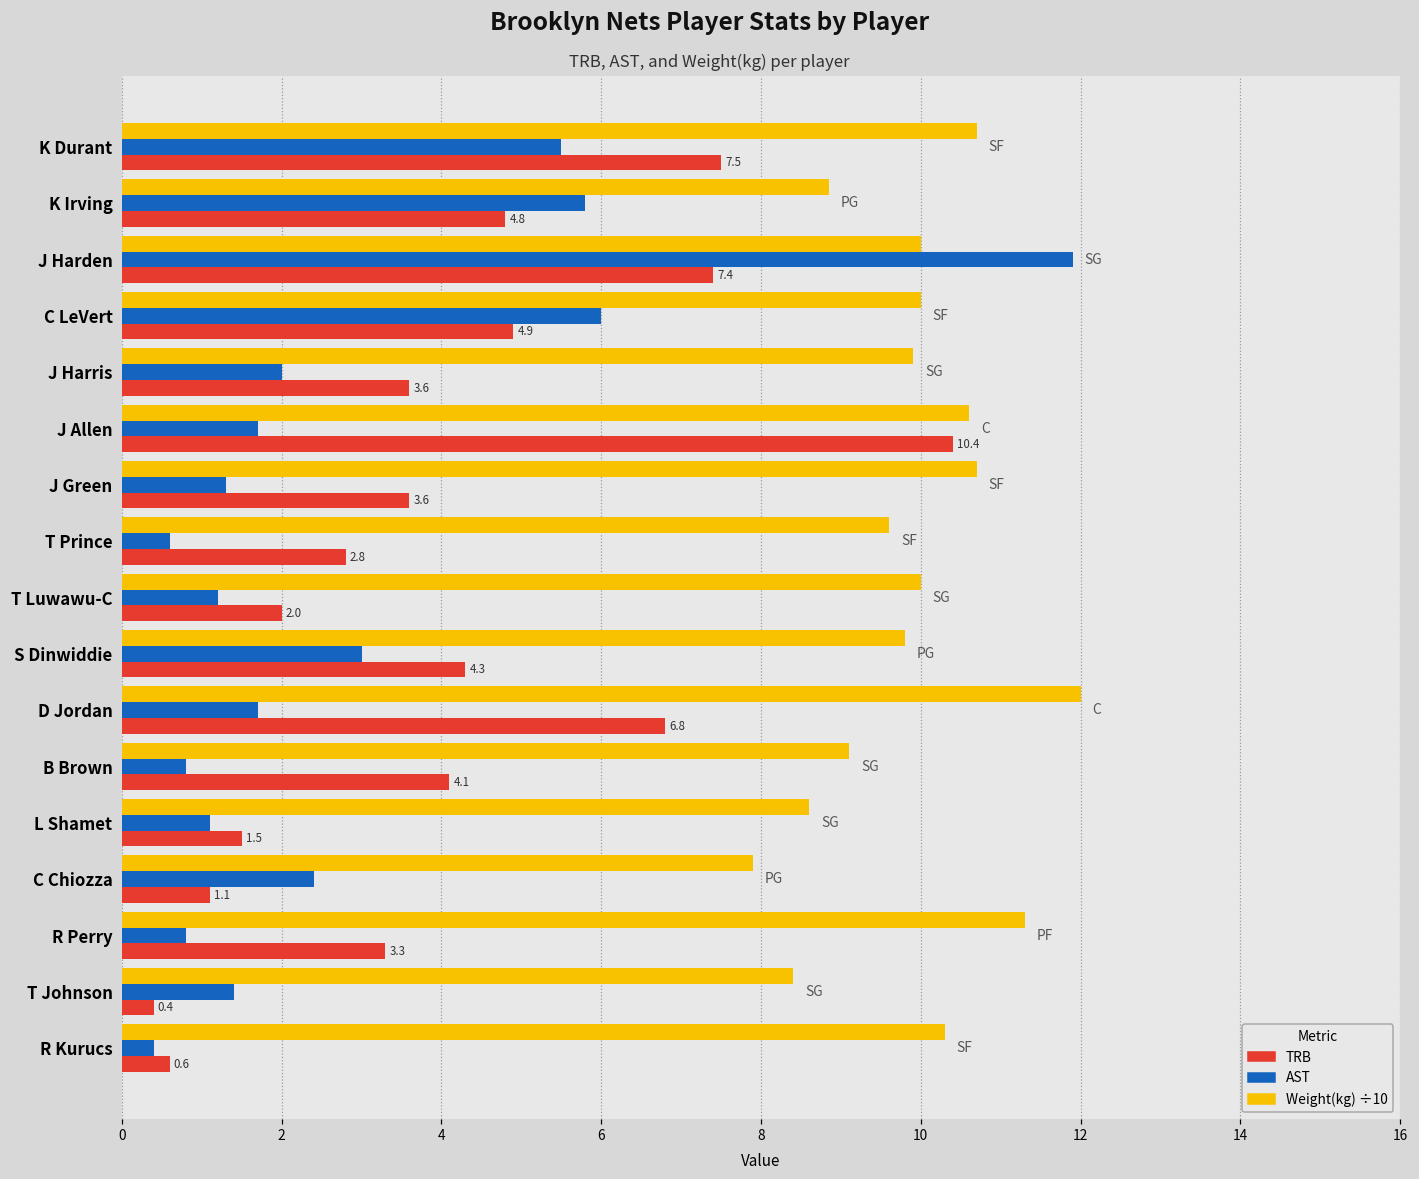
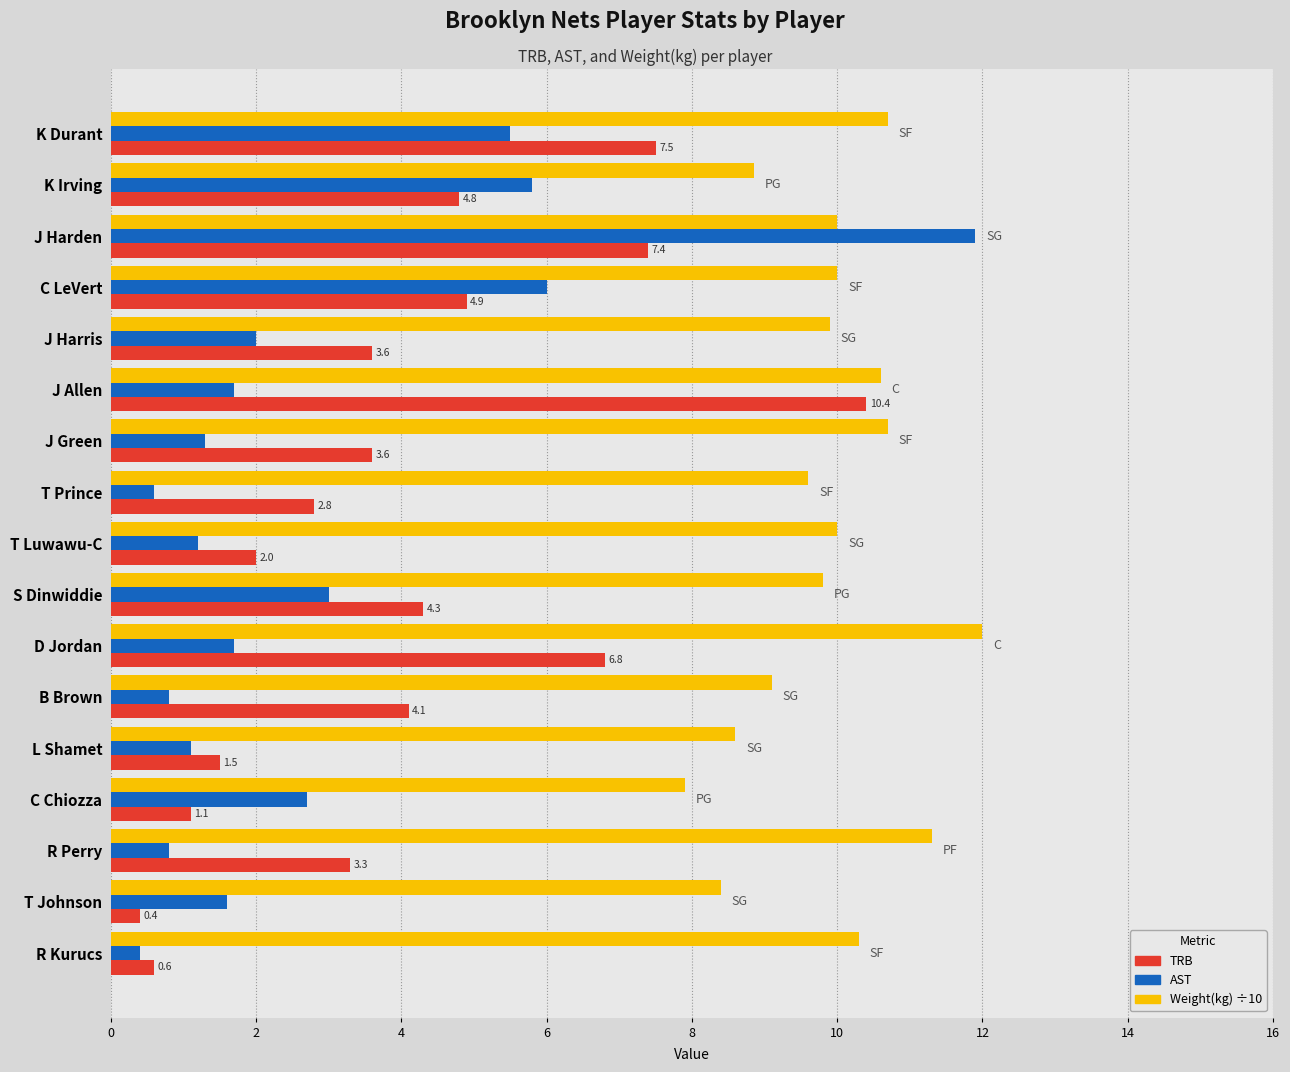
  {
    "TRB": {
      "K Durant": 7.5,
      "K Irving": 4.8,
      "J Harden": 7.4,
      "C LeVert": 4.9,
      "J Harris": 3.6,
      "J Allen": 10.4,
      "J Green": 3.6,
      "T Prince": 2.8,
      "T Luwawu-C": 2.0,
      "S Dinwiddie": 4.3,
      "D Jordan": 6.8,
      "B Brown": 4.1,
      "L Shamet": 1.5,
      "C Chiozza": 1.1,
      "R Perry": 3.3,
      "T Johnson": 0.4,
      "R Kurucs": 0.6
    },
    "AST": {
      "K Durant": 5.5,
      "K Irving": 5.8,
      "J Harden": 11.9,
      "C LeVert": 6.0,
      "J Harris": 2.0,
      "J Allen": 1.7,
      "J Green": 1.3,
      "T Prince": 0.6,
      "T Luwawu-C": 1.2,
      "S Dinwiddie": 3.0,
      "D Jordan": 1.7,
      "B Brown": 0.8,
      "L Shamet": 1.1,
-     "C Chiozza": 2.4,
+     "C Chiozza": 2.7,
      "R Perry": 0.8,
-     "T Johnson": 1.4
+     "T Johnson": 1.6
    },
    "Weight(kg) ÷10": {
      "K Durant": 10.7,
      "K Irving": 8.9,
      "J Harden": 10.0,
      "C LeVert": 10.0,
      "J Harris": 9.9,
      "J Allen": 10.6,
      "J Green": 10.7,
      "T Prince": 9.6,
      "T Luwawu-C": 10.0,
      "S Dinwiddie": 9.8,
      "D Jordan": 12.0,
      "B Brown": 9.1,
      "L Shamet": 8.6,
      "C Chiozza": 7.9,
      "R Perry": 11.3,
      "T Johnson": 8.4,
      "R Kurucs": 10.3
    }
  }
